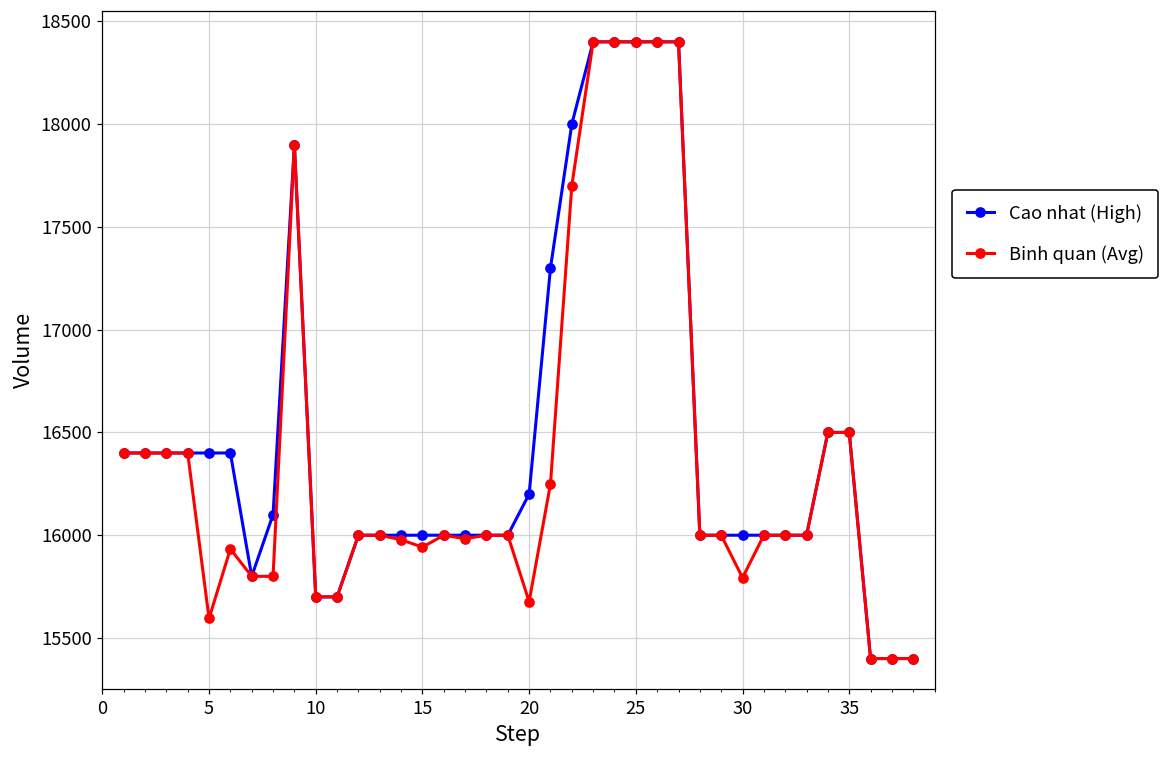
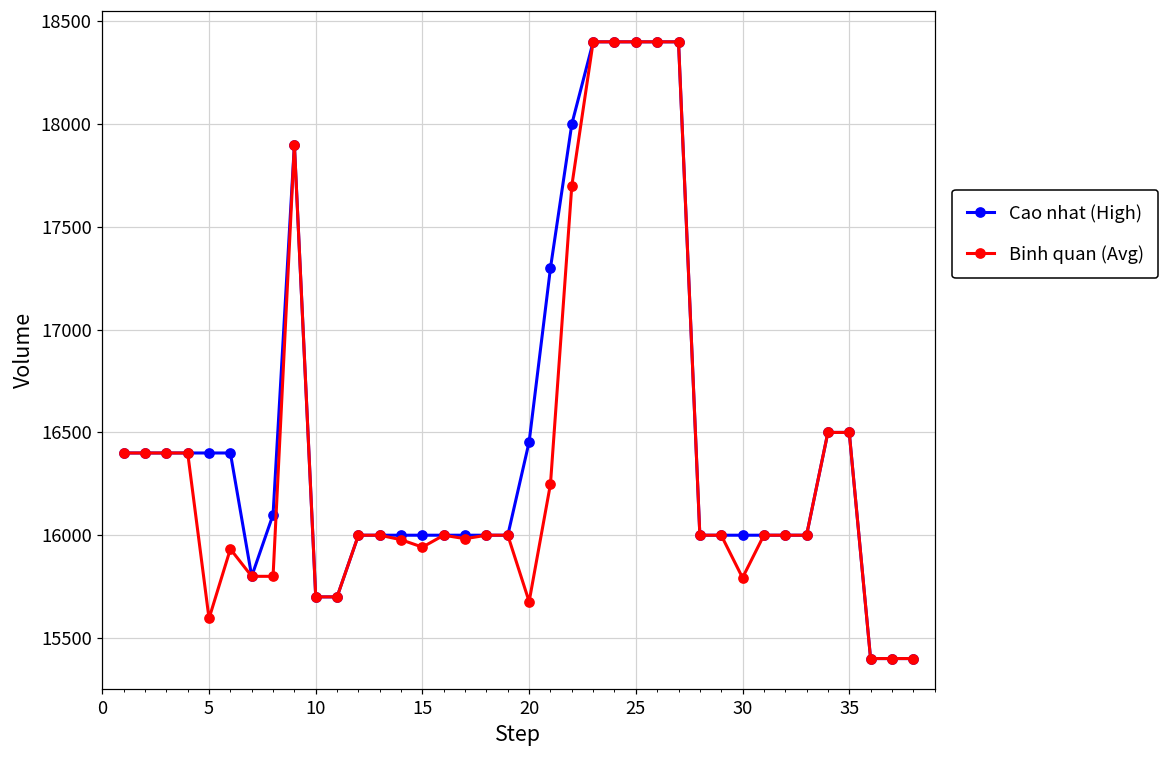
  {
    "Cao nhat (High)": {
      "5": 16400,
      "15": 16000,
-     "20": 16200,
+     "20": 16450,
      "30": 16000
    },
    "Binh quan (Avg)": {
      "5": 15600,
      "15": 15940,
      "20": 15680,
      "30": 15790
    }
  }
